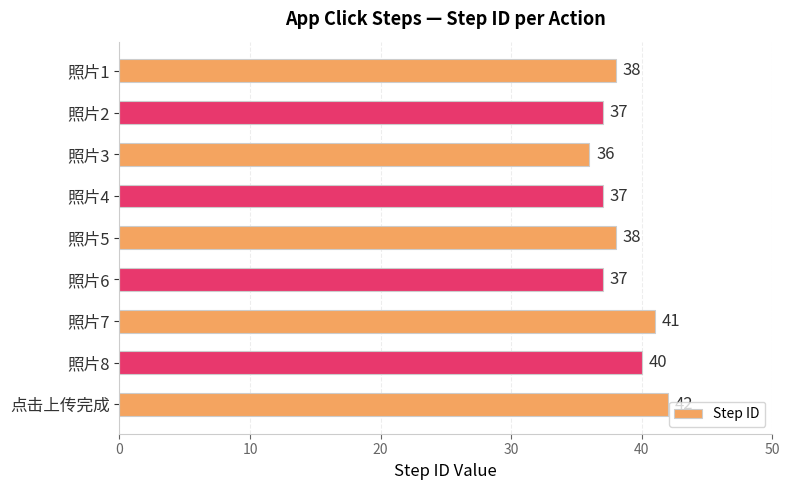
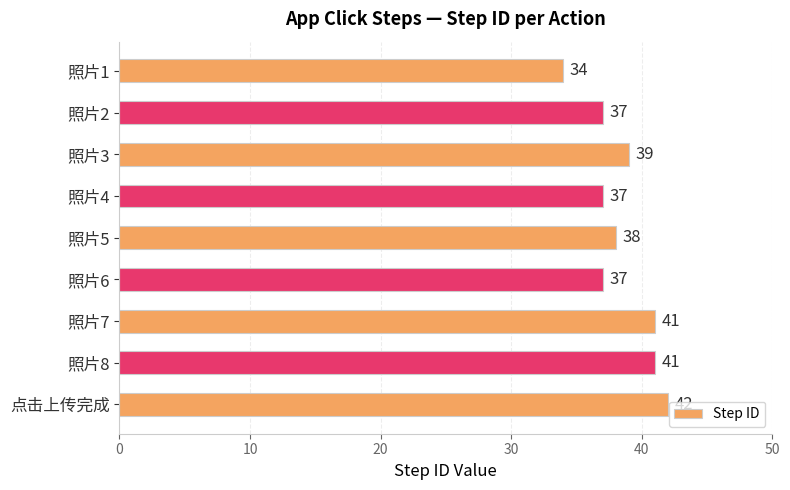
  {
-   "照片1": 38,
+   "照片1": 34,
    "照片2": 37,
-   "照片3": 36,
+   "照片3": 39,
    "照片4": 37,
    "照片5": 38,
    "照片6": 37,
    "照片7": 41,
-   "照片8": 40
+   "照片8": 41
  }
